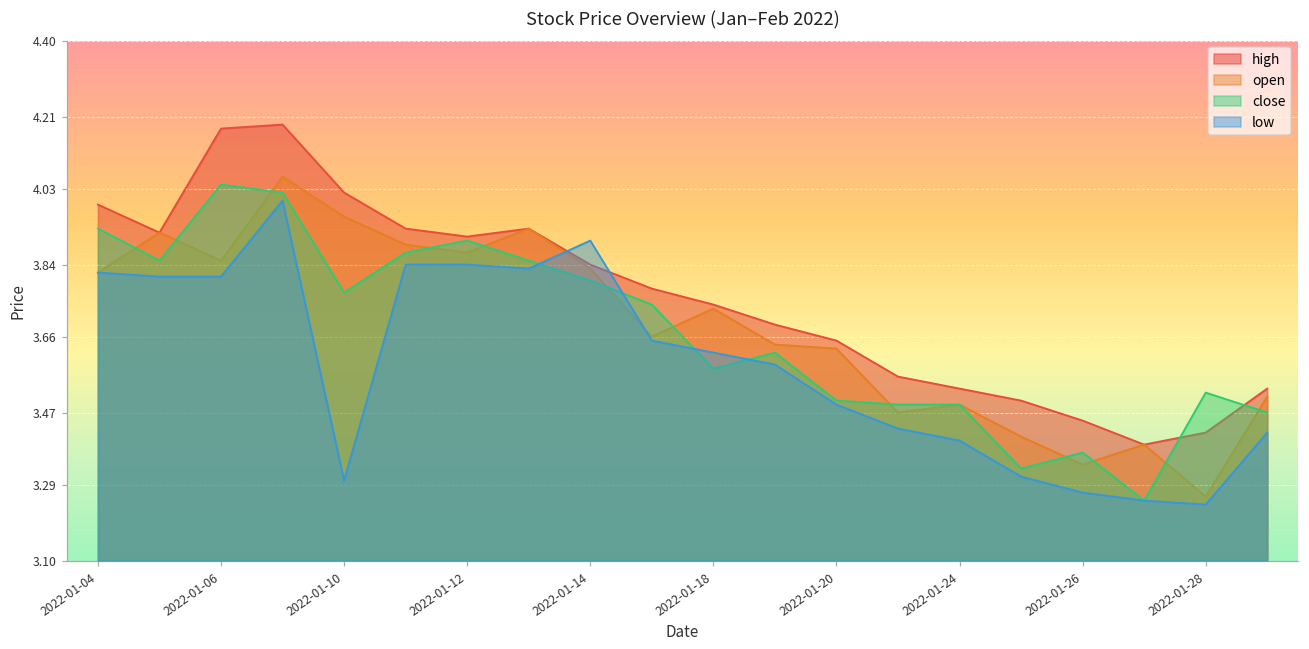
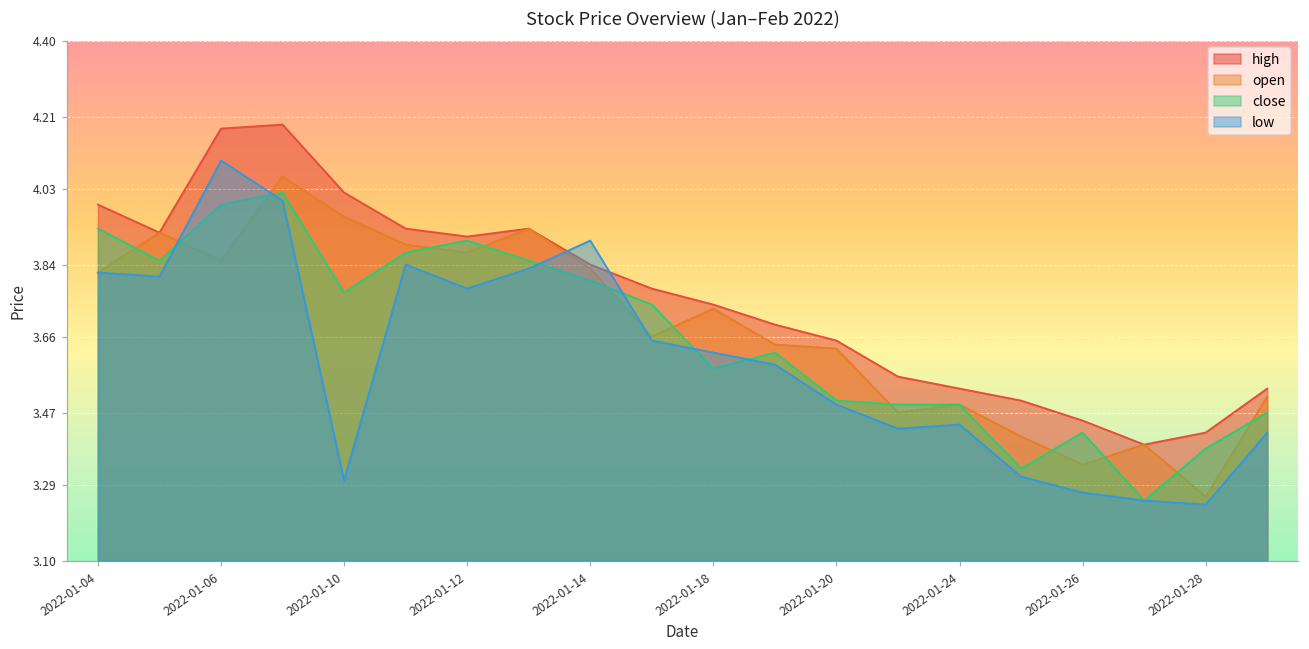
  {
    "close": {
      "2022-01-04": 3.93,
-     "2022-01-06": 4.04,
+     "2022-01-06": 3.99,
      "2022-01-10": 3.77,
      "2022-01-12": 3.90,
      "2022-01-14": 3.80,
      "2022-01-18": 3.58,
      "2022-01-20": 3.50,
-     "2022-01-26": 3.37,
-     "2022-01-28": 3.52
+     "2022-01-26": 3.42,
+     "2022-01-28": 3.38
    },
    "low": {
-     "2022-01-06": 3.81,
+     "2022-01-06": 4.10,
      "2022-01-10": 3.30,
-     "2022-01-12": 3.84,
+     "2022-01-12": 3.78,
      "2022-01-14": 3.90,
      "2022-01-18": 3.62,
      "2022-01-20": 3.49,
-     "2022-01-24": 3.40,
+     "2022-01-24": 3.44,
      "2022-01-26": 3.27,
      "2022-01-28": 3.24
    }
  }
